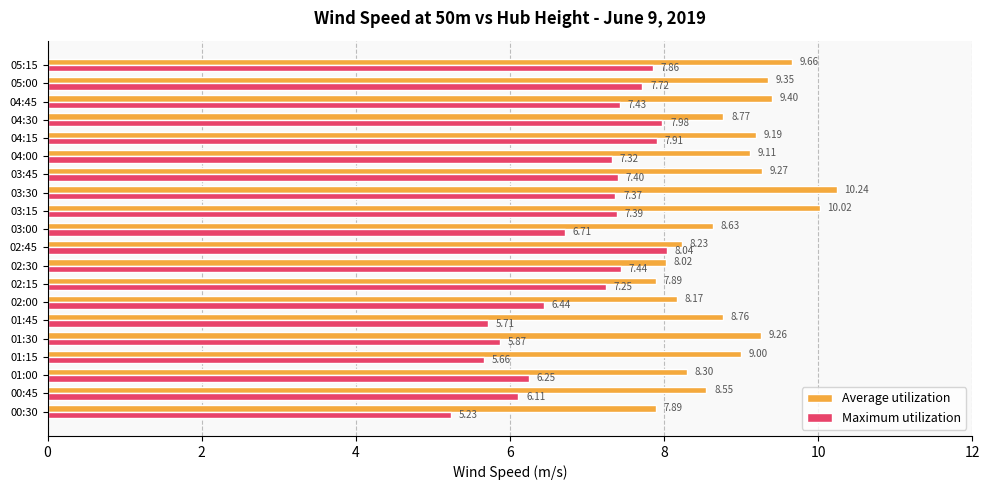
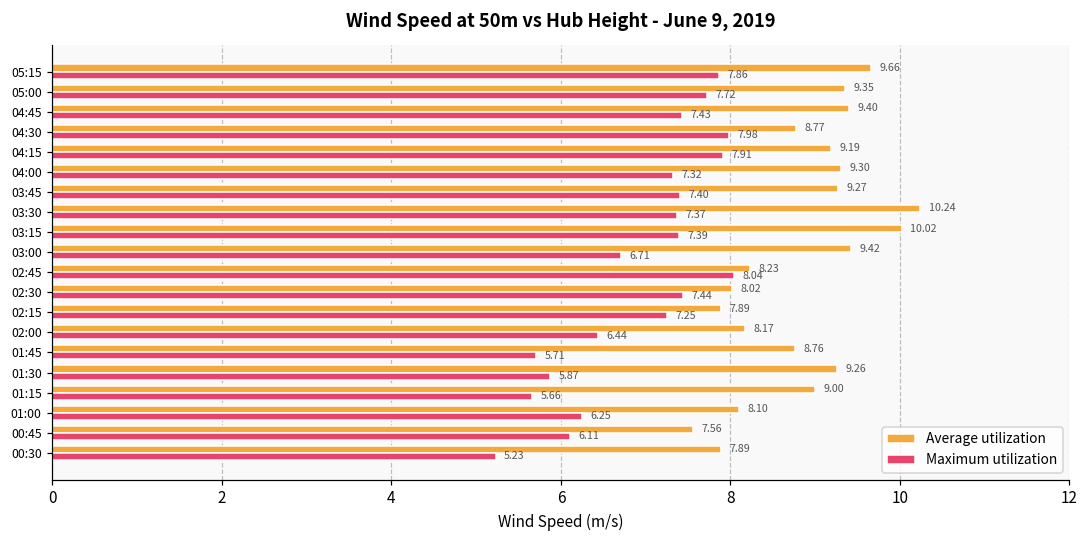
  {
    "Average utilization": {
      "05:15": 9.66,
      "05:00": 9.35,
      "04:45": 9.40,
      "04:30": 8.77,
      "04:15": 9.19,
-     "04:00": 9.11,
+     "04:00": 9.30,
      "03:45": 9.27,
      "03:30": 10.24,
      "03:15": 10.02,
-     "03:00": 8.63,
+     "03:00": 9.42,
      "02:45": 8.23,
      "02:30": 8.02,
      "02:15": 7.89,
      "02:00": 8.17,
      "01:45": 8.76,
      "01:30": 9.26,
      "01:15": 9.00,
-     "01:00": 8.30,
-     "00:45": 8.55,
+     "01:00": 8.10,
+     "00:45": 7.56,
      "00:30": 7.89
    },
    "Maximum utilization": {
      "05:15": 7.86,
      "05:00": 7.72,
      "04:45": 7.43,
      "04:30": 7.98,
      "04:15": 7.91,
      "04:00": 7.32,
      "03:45": 7.40,
      "03:30": 7.37,
      "03:15": 7.39,
      "03:00": 6.71,
      "02:45": 8.04,
      "02:30": 7.44,
      "02:15": 7.25,
      "02:00": 6.44,
      "01:45": 5.71,
      "01:30": 5.87,
      "01:15": 5.66,
      "01:00": 6.25,
      "00:45": 6.11,
      "00:30": 5.23
    }
  }
